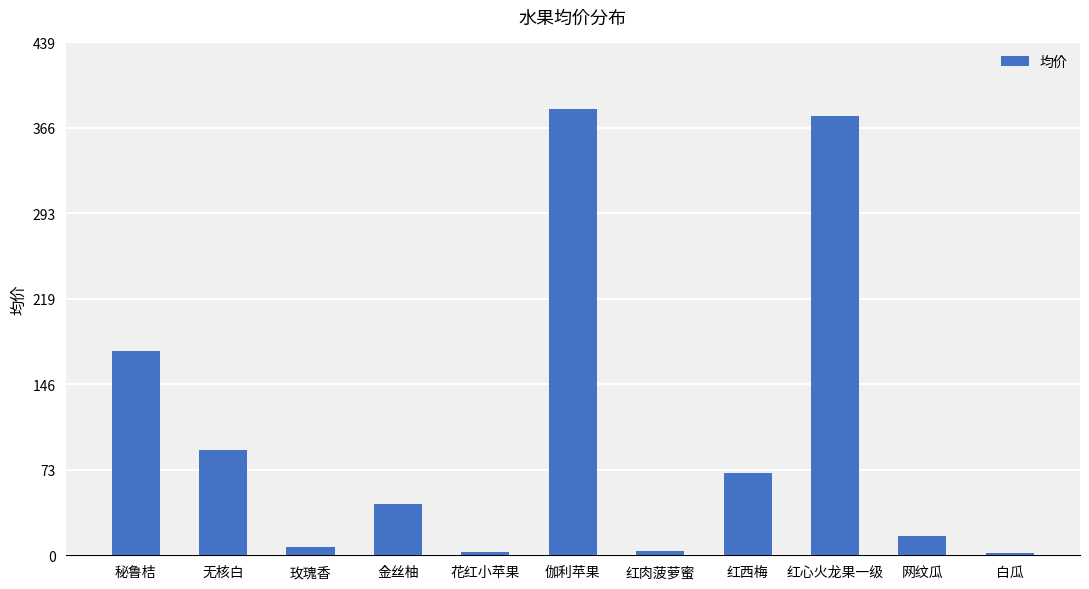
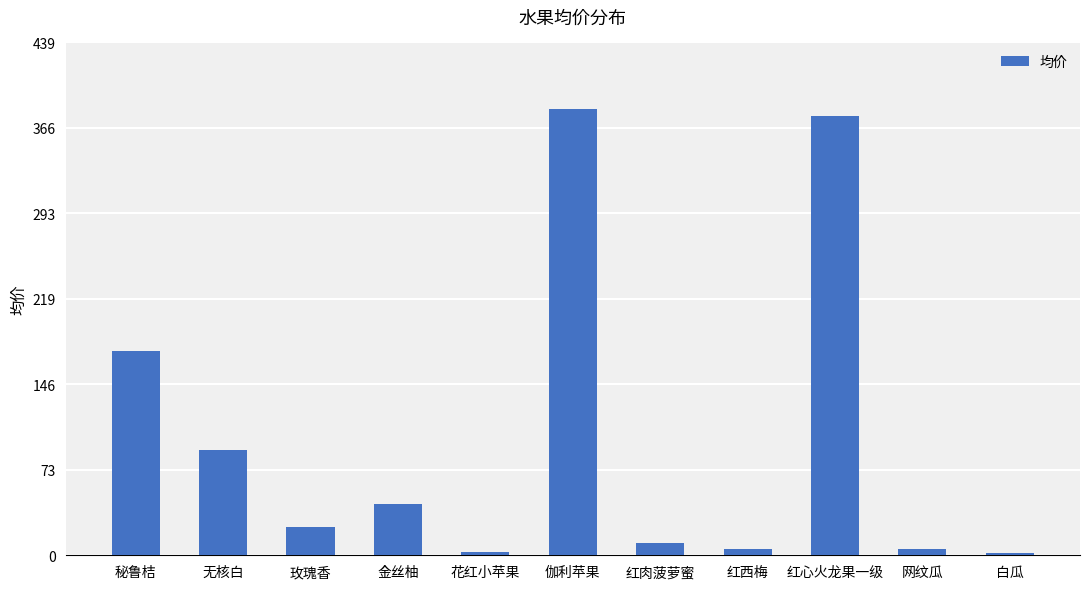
  {
    "秘鲁桔": 175,
    "无核白": 90,
-   "玫瑰香": 7,
+   "玫瑰香": 24,
    "金丝柚": 44,
    "花红小苹果": 3,
    "伽利苹果": 383,
-   "红肉菠萝蜜": 4,
-   "红西梅": 71,
+   "红肉菠萝蜜": 11,
+   "红西梅": 5,
    "红心火龙果一级": 377,
-   "网纹瓜": 16,
+   "网纹瓜": 6,
    "白瓜": 2
  }
